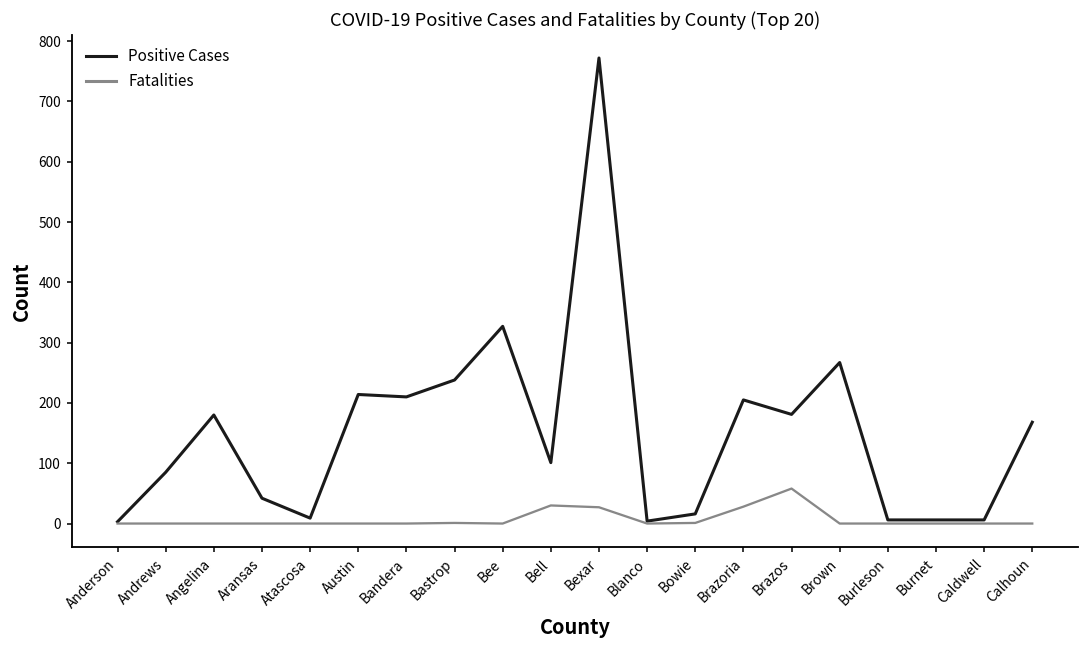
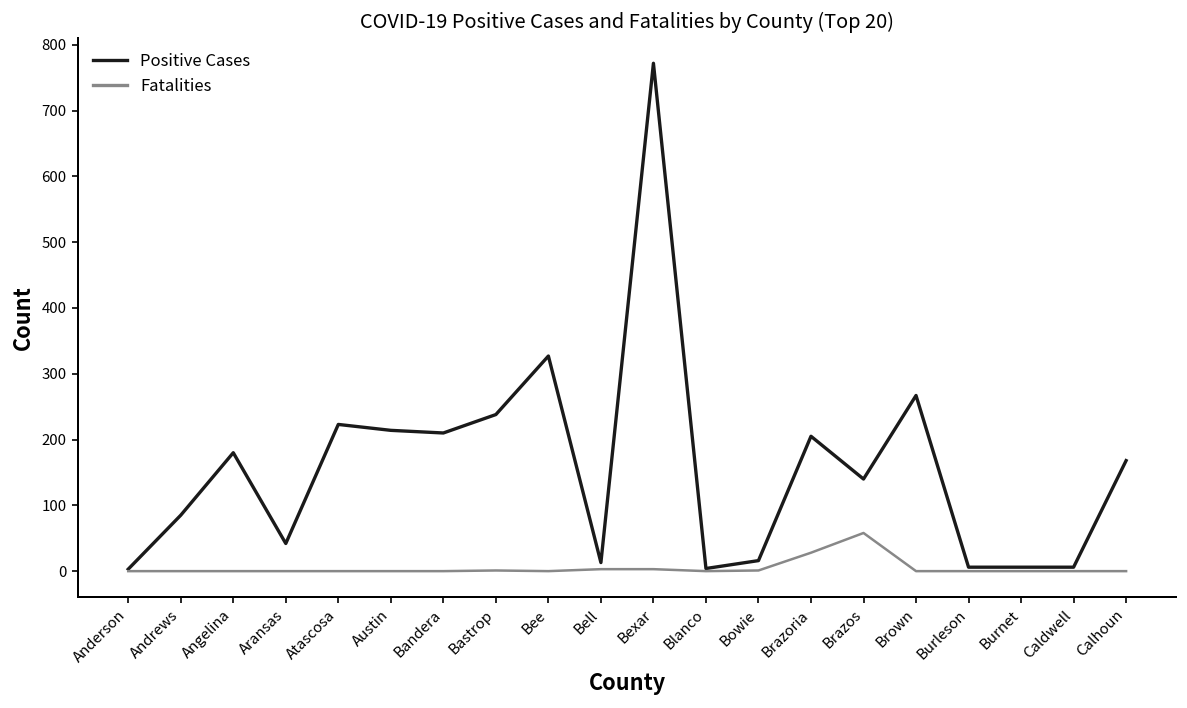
  {
    "Positive Cases": {
      "Andrews": 90,
      "Angelina": 180,
      "Aransas": 40,
-     "Atascosa": 10,
+     "Atascosa": 220,
      "Austin": 210,
      "Bandera": 210,
      "Bastrop": 240,
      "Bee": 330,
-     "Bell": 100,
+     "Bell": 10,
      "Bexar": 770,
      "Bowie": 20,
      "Brazoria": 210,
-     "Brazos": 180,
+     "Brazos": 140,
      "Brown": 270,
      "Burleson": 10,
      "Burnet": 10,
      "Caldwell": 10,
      "Calhoun": 170
    },
    "Fatalities": {
      "Andrews": 0,
      "Angelina": 0,
      "Aransas": 0,
      "Atascosa": 0,
      "Austin": 0,
      "Bandera": 0,
      "Bastrop": 0,
      "Bee": 0,
-     "Bell": 30,
-     "Bexar": 30,
+     "Bell": 0,
+     "Bexar": 0,
      "Bowie": 0,
      "Brazoria": 30,
      "Brazos": 60,
      "Brown": 0,
      "Burleson": 0,
      "Burnet": 0,
      "Caldwell": 0,
      "Calhoun": 0
    }
  }
